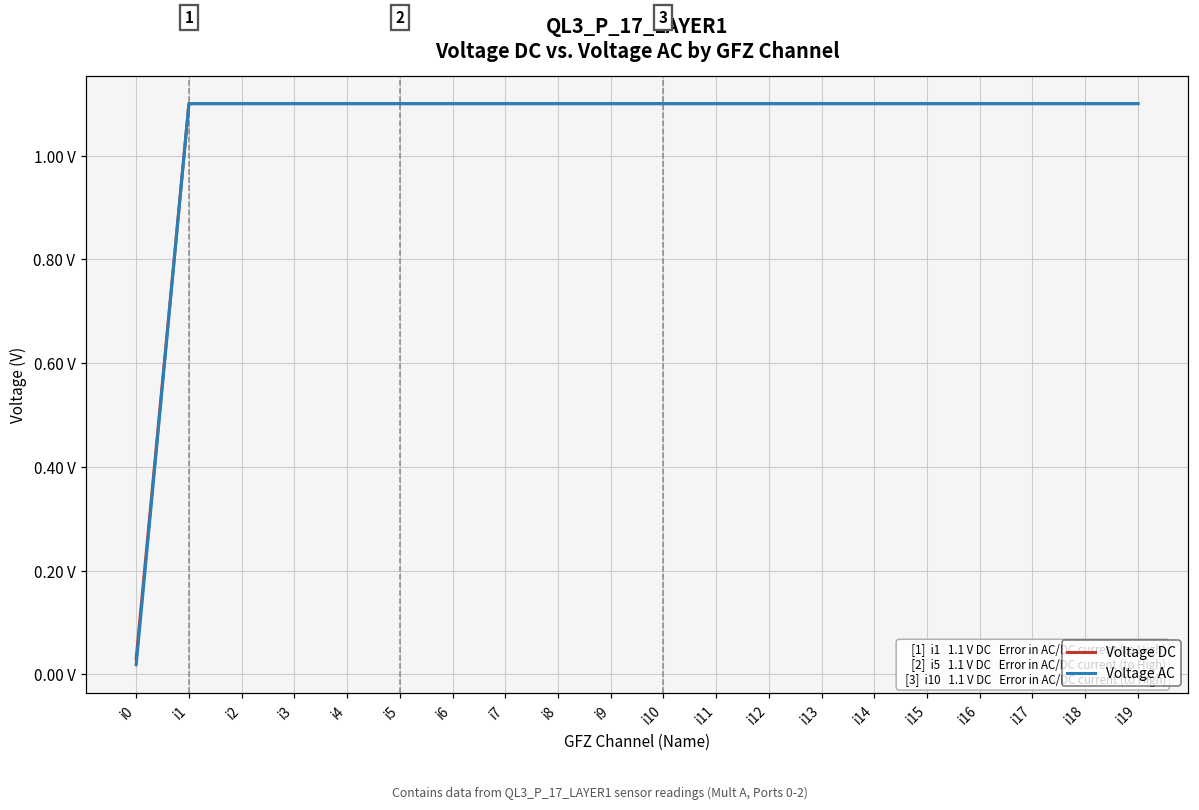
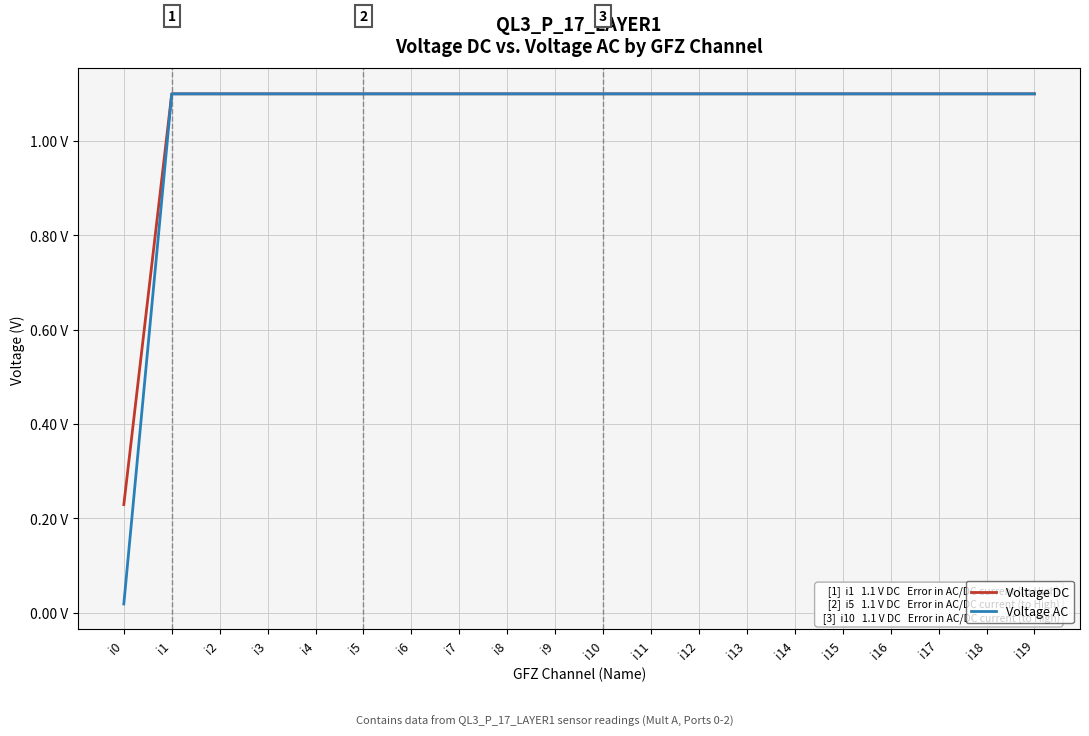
  {
    "Voltage DC": {
-     "i0": "0.03 V"
+     "i0": "0.23 V"
    },
    "Voltage AC": {
      "i0": "0.02 V"
    }
  }
